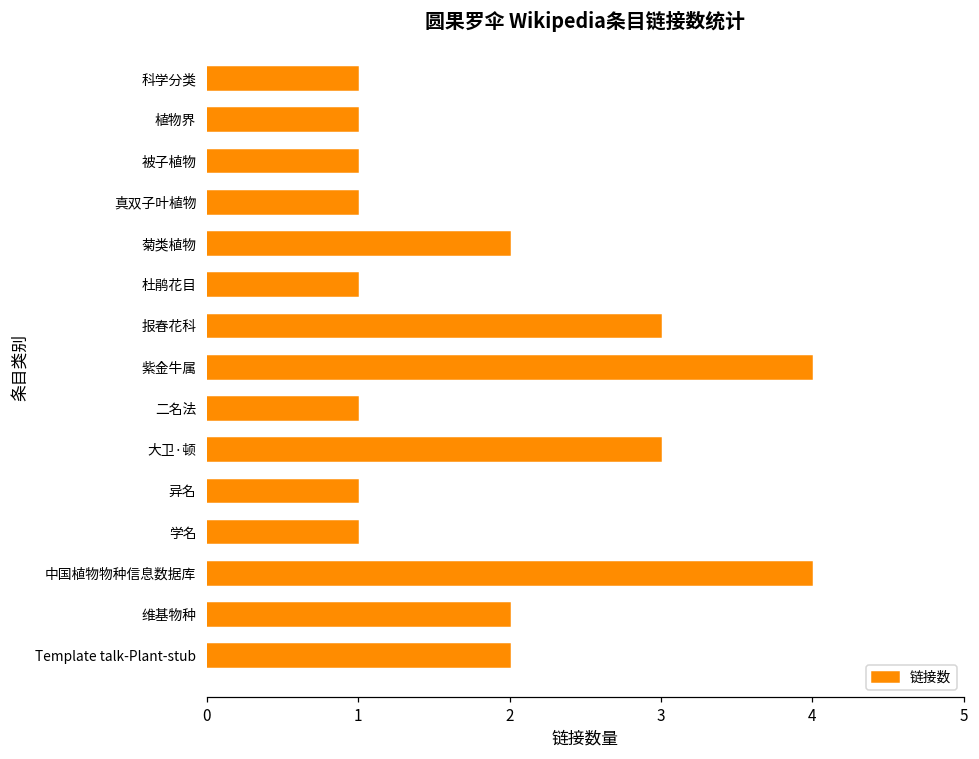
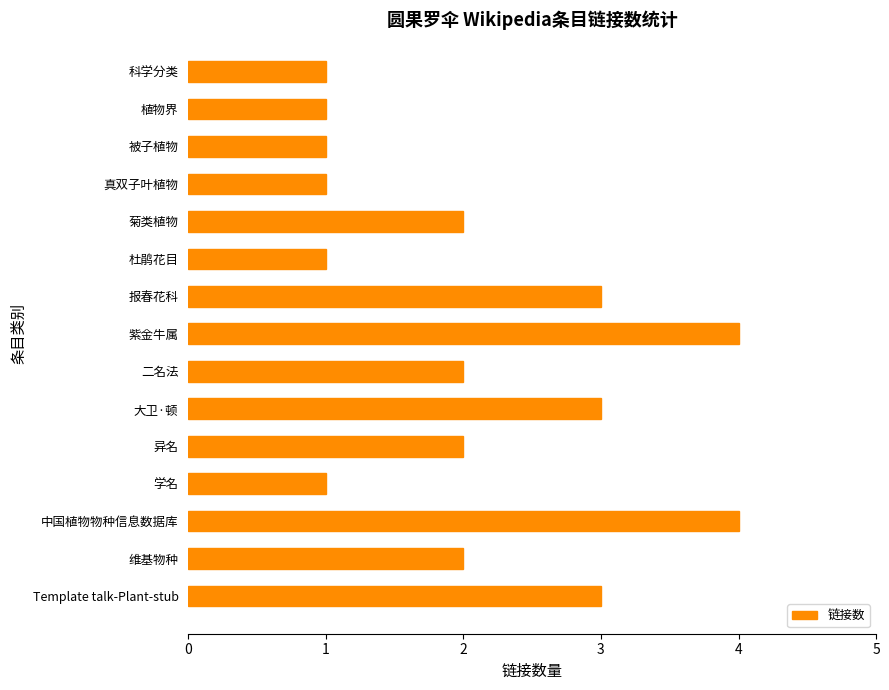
  {
    "科学分类": 1,
    "植物界": 1,
    "被子植物": 1,
    "真双子叶植物": 1,
    "菊类植物": 2,
    "杜鹃花目": 1,
    "报春花科": 3,
    "紫金牛属": 4,
-   "二名法": 1,
+   "二名法": 2,
    "大卫·顿": 3,
-   "异名": 1,
+   "异名": 2,
    "学名": 1,
    "中国植物物种信息数据库": 4,
    "维基物种": 2,
-   "Template talk-Plant-stub": 2
+   "Template talk-Plant-stub": 3
  }
